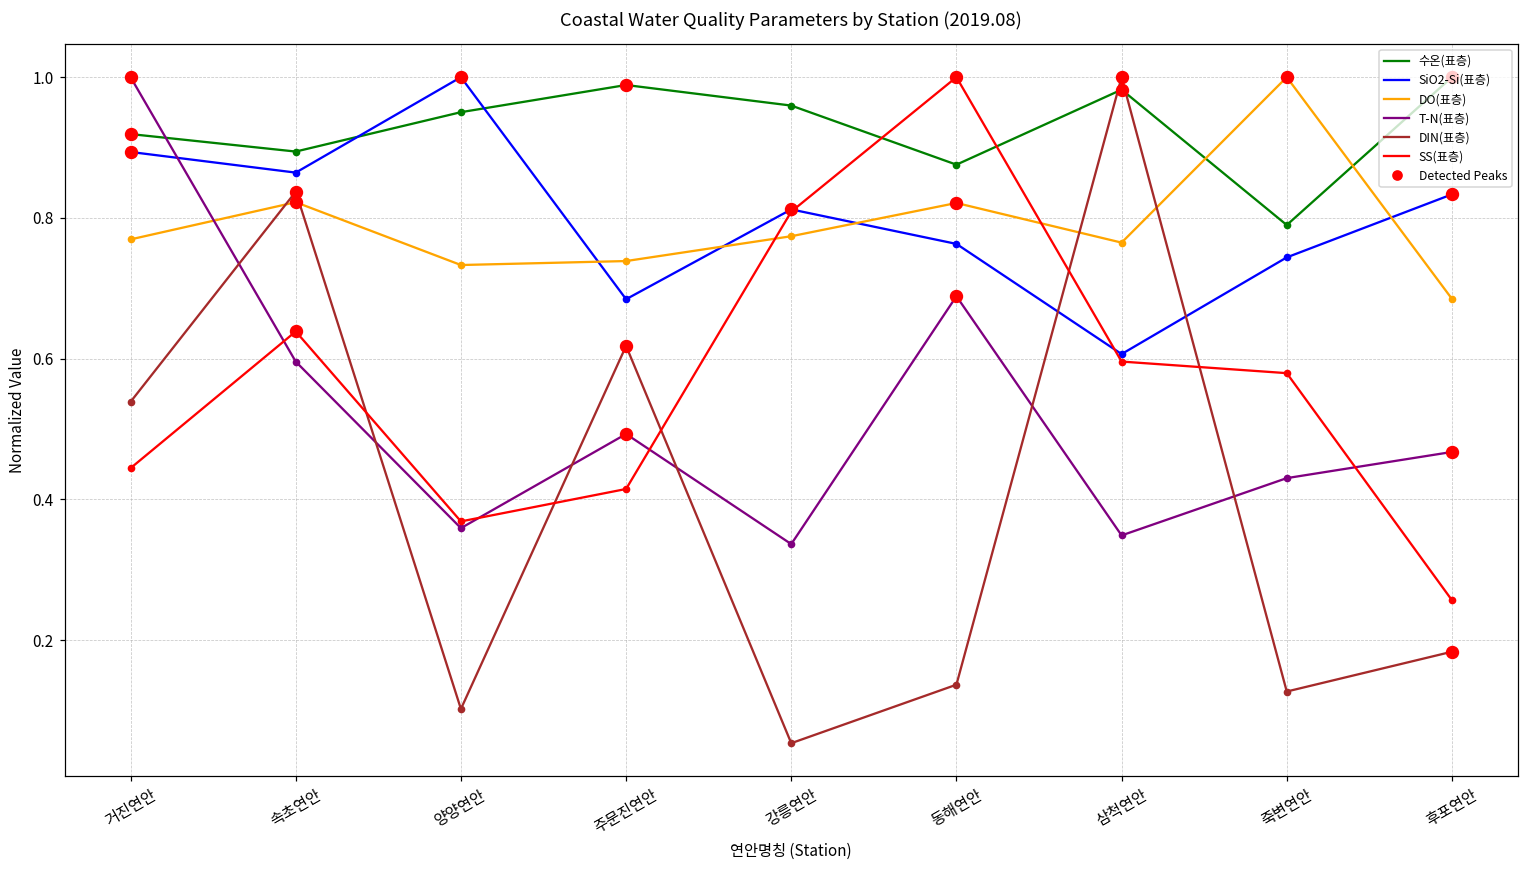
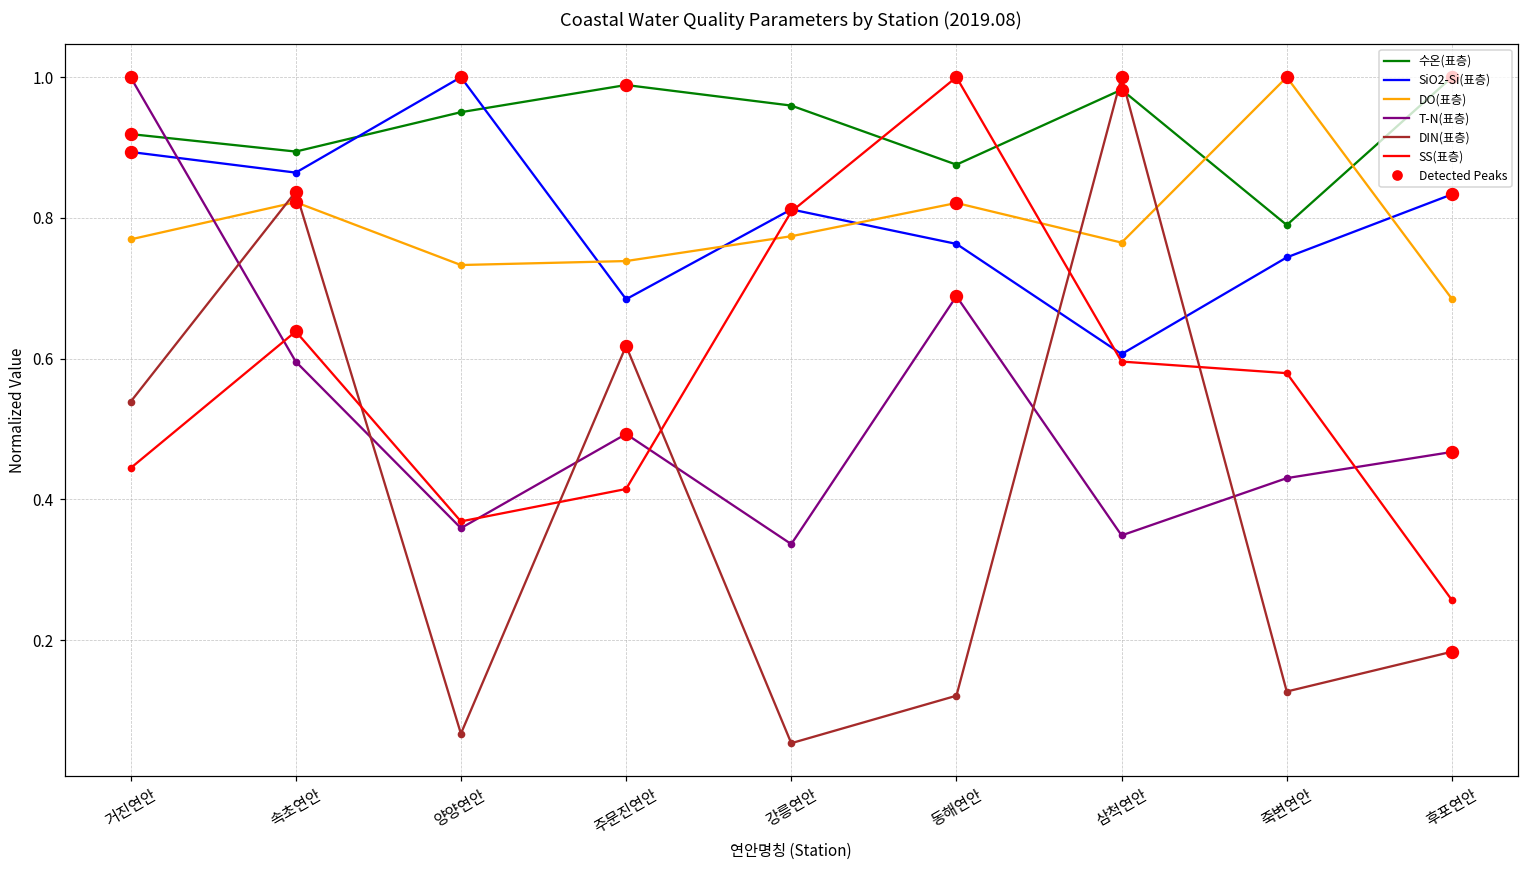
  {
    "수온(표층)": {
      "속초연안": 0.89,
      "양양연안": 0.95,
      "강릉연안": 0.96,
      "동해연안": 0.88,
      "죽변연안": 0.79
    },
    "SiO2-Si(표층)": {
      "속초연안": 0.86,
      "주문진연안": 0.68,
      "동해연안": 0.76,
      "삼척연안": 0.61,
      "죽변연안": 0.74
    },
    "DO(표층)": {
      "거진연안": 0.77,
      "양양연안": 0.73,
      "주문진연안": 0.74,
      "강릉연안": 0.77,
      "삼척연안": 0.76,
      "후포연안": 0.68
    },
    "T-N(표층)": {
      "속초연안": 0.60,
      "양양연안": 0.36,
      "강릉연안": 0.34,
      "삼척연안": 0.35,
      "죽변연안": 0.43
    },
    "DIN(표층)": {
      "거진연안": 0.54,
-     "양양연안": 0.10,
+     "양양연안": 0.07,
      "강릉연안": 0.05,
-     "동해연안": 0.14,
+     "동해연안": 0.12,
      "죽변연안": 0.13
    }
  }
